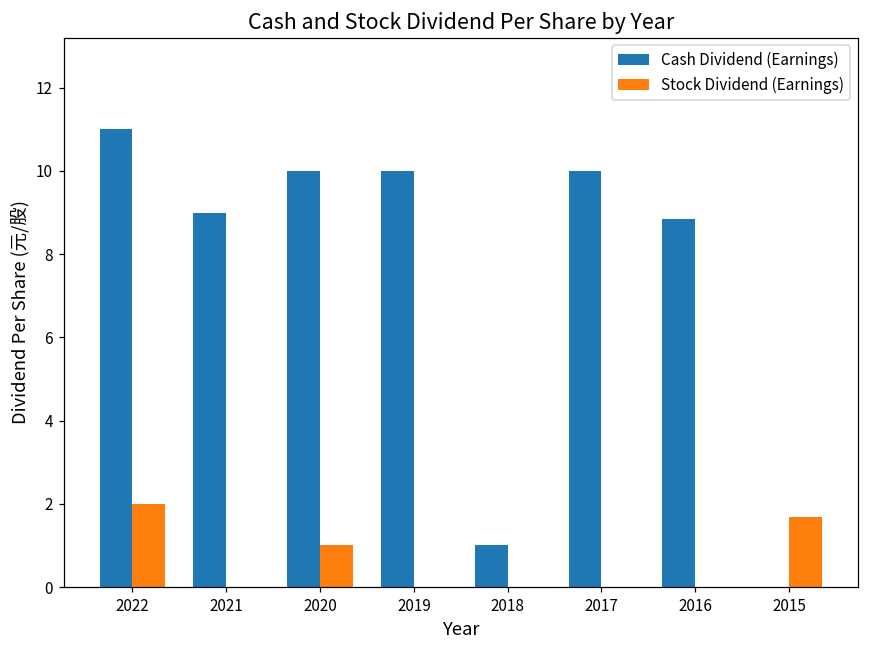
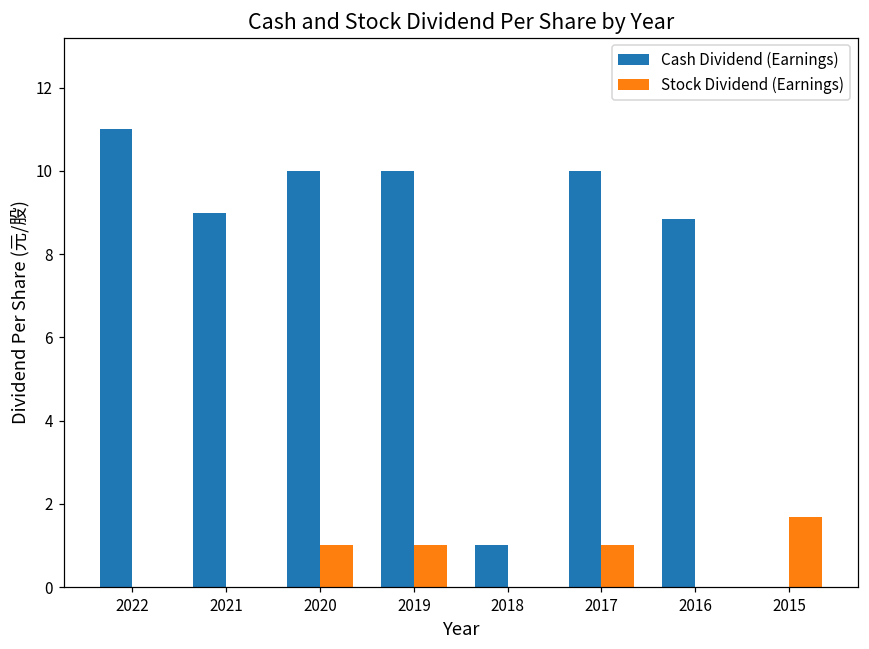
  {
    "Cash Dividend (Earnings)": {
      "2022": 11,
      "2021": 9,
      "2020": 10,
      "2019": 10,
      "2018": 1,
      "2017": 10,
      "2016": 8.9,
      "2015": 0
    },
    "Stock Dividend (Earnings)": {
-     "2022": 2,
+     "2022": 0,
      "2021": 0,
      "2020": 1,
-     "2019": 0,
+     "2019": 1,
      "2018": 0,
-     "2017": 0,
+     "2017": 1,
      "2016": 0,
      "2015": 1.7
    }
  }
